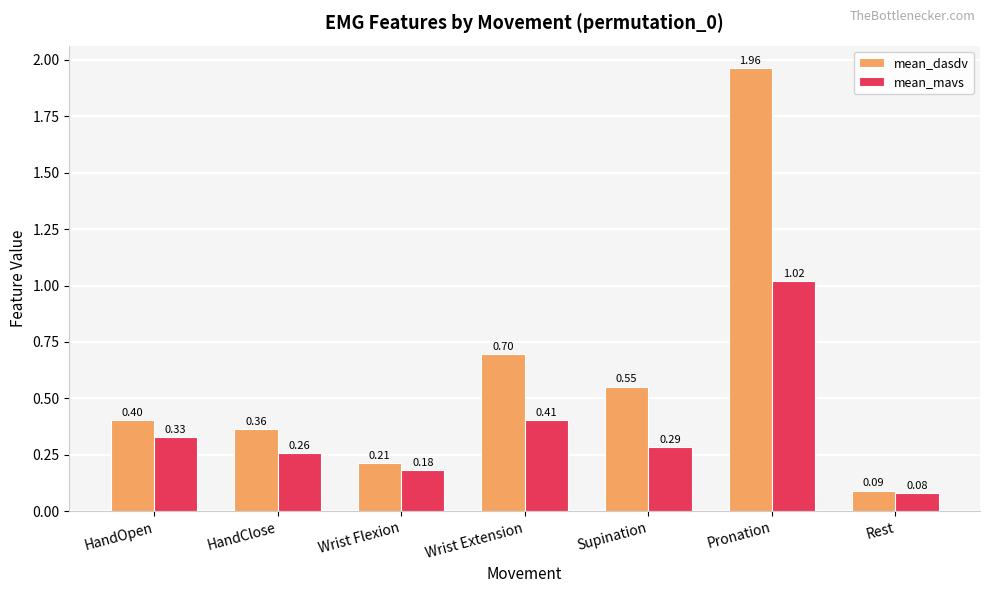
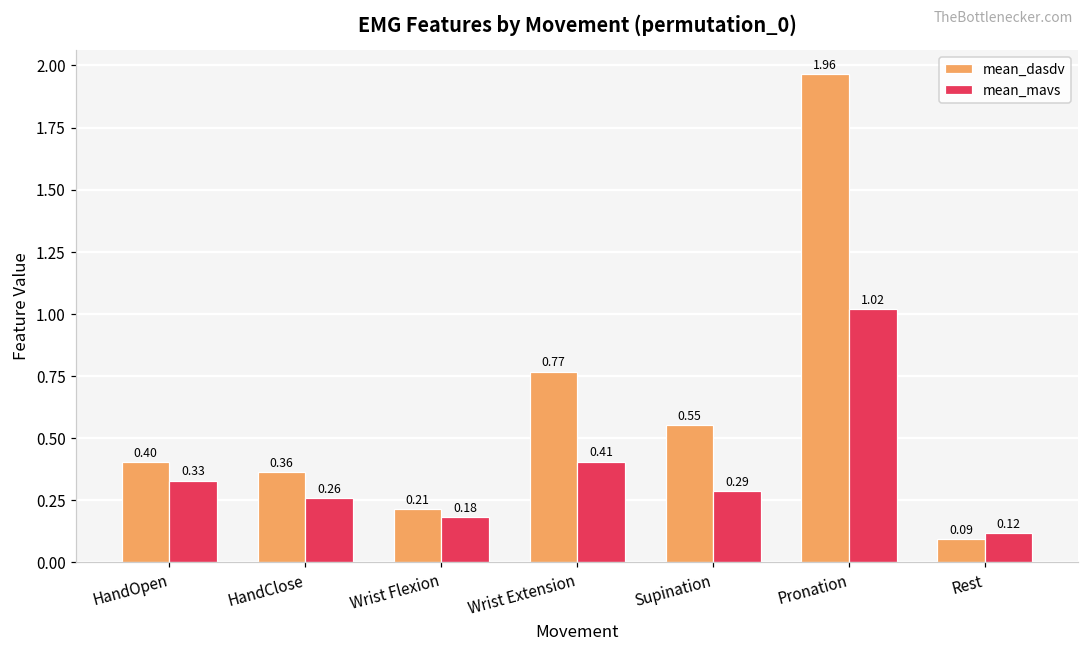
  {
    "mean_dasdv": {
      "HandOpen": 0.40,
      "HandClose": 0.36,
      "Wrist Flexion": 0.21,
-     "Wrist Extension": 0.70,
+     "Wrist Extension": 0.77,
      "Supination": 0.55,
      "Pronation": 1.96,
      "Rest": 0.09
    },
    "mean_mavs": {
      "HandOpen": 0.33,
      "HandClose": 0.26,
      "Wrist Flexion": 0.18,
      "Wrist Extension": 0.41,
      "Supination": 0.29,
      "Pronation": 1.02,
-     "Rest": 0.08
+     "Rest": 0.12
    }
  }
